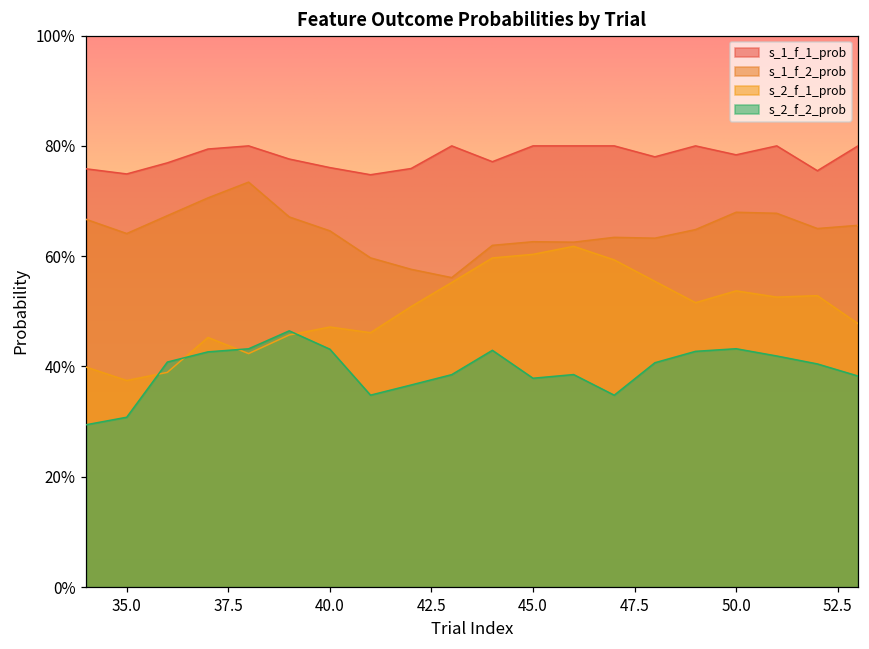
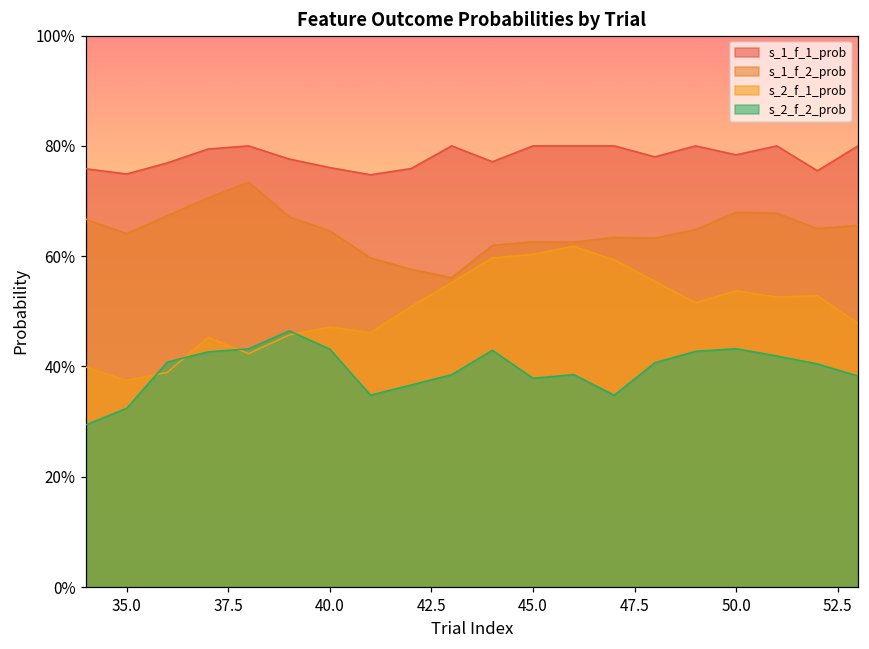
  {
    "s_2_f_2_prob": {
-     "35.0": "31%",
+     "35.0": "32%",
      "40.0": "43%",
      "45.0": "38%",
      "50.0": "43%"
    }
  }
